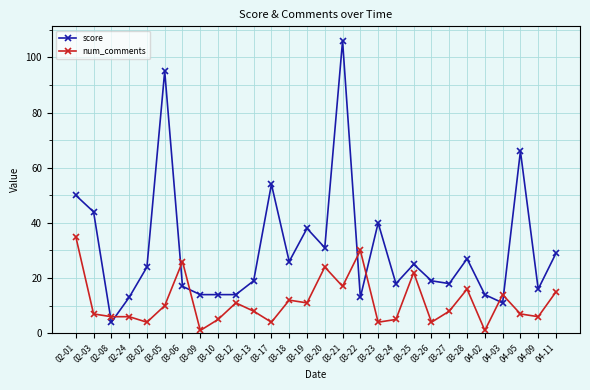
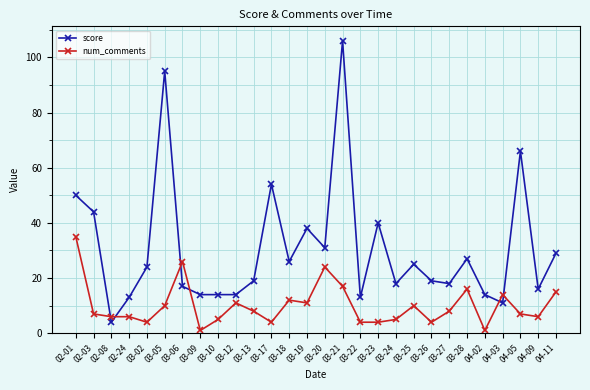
  {
    "score": {
      "02-01": 50,
      "02-03": 44,
      "02-08": 4,
      "02-24": 13,
      "03-02": 24,
      "03-05": 95,
      "03-06": 17,
      "03-09": 14,
      "03-10": 14,
      "03-12": 14,
      "03-13": 19,
      "03-17": 54,
      "03-18": 26,
      "03-19": 38,
      "03-20": 31,
      "03-21": 106,
      "03-22": 13,
      "03-23": 40,
      "03-24": 18,
      "03-25": 25,
      "03-26": 19,
      "03-27": 18,
      "03-28": 27,
      "04-02": 14,
      "04-03": 11,
      "04-05": 66,
      "04-09": 16,
      "04-11": 29
    },
    "num_comments": {
      "02-01": 35,
      "02-03": 7,
      "02-08": 6,
      "02-24": 6,
      "03-02": 4,
      "03-05": 10,
      "03-06": 26,
      "03-09": 1,
      "03-10": 5,
      "03-12": 11,
      "03-13": 8,
      "03-17": 4,
      "03-18": 12,
      "03-19": 11,
      "03-20": 24,
      "03-21": 17,
-     "03-22": 30,
+     "03-22": 4,
      "03-23": 4,
      "03-24": 5,
-     "03-25": 22,
+     "03-25": 10,
      "03-26": 4,
      "03-27": 8,
      "03-28": 16,
      "04-02": 1,
      "04-03": 14,
      "04-05": 7,
      "04-09": 6,
      "04-11": 15
    }
  }
